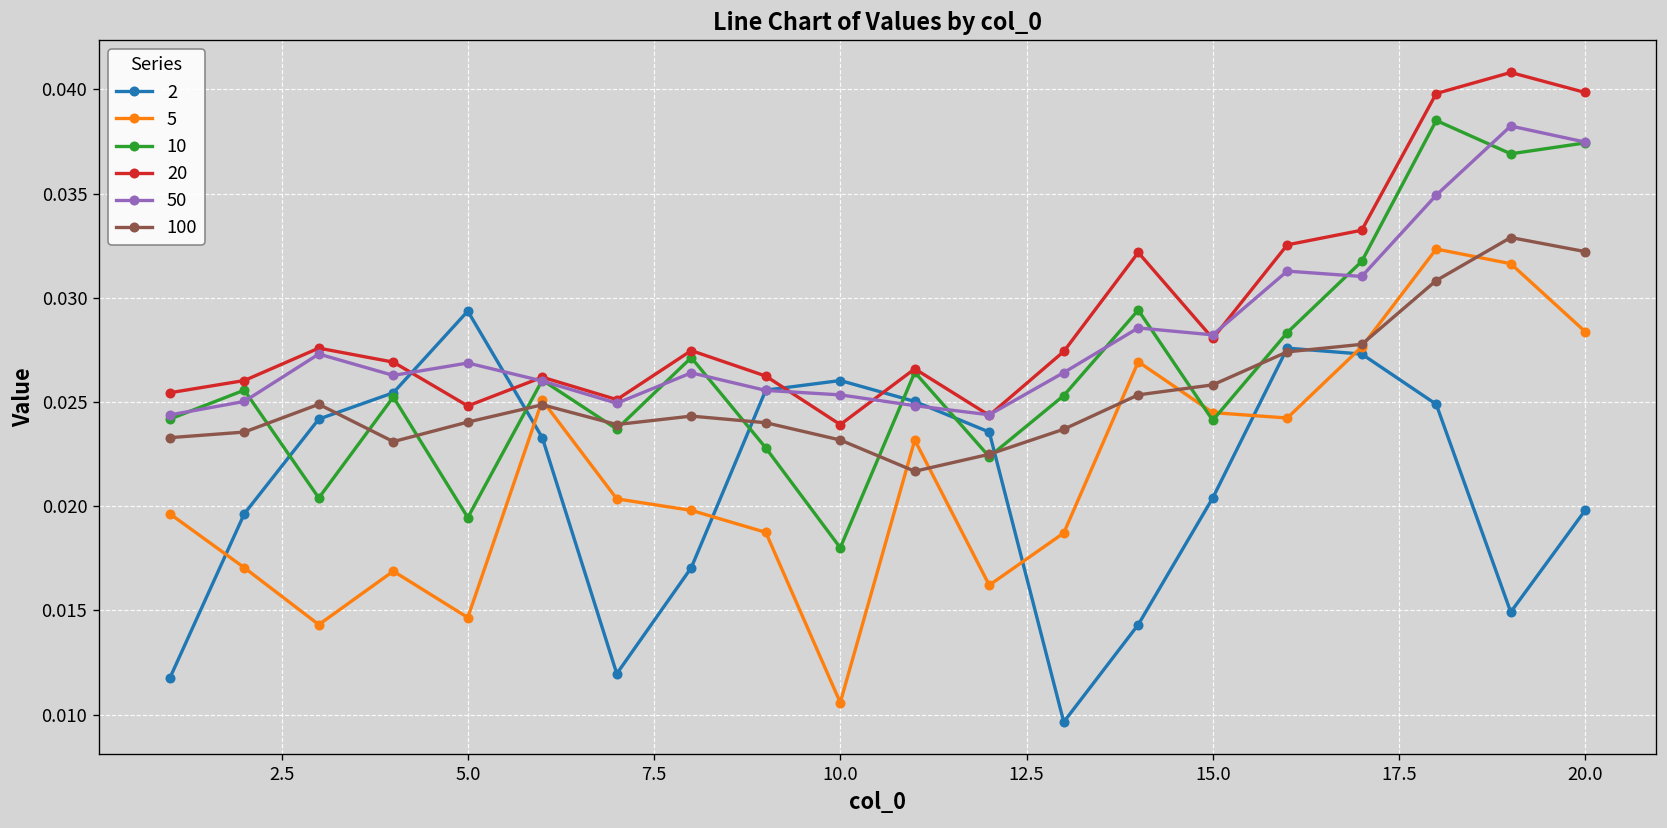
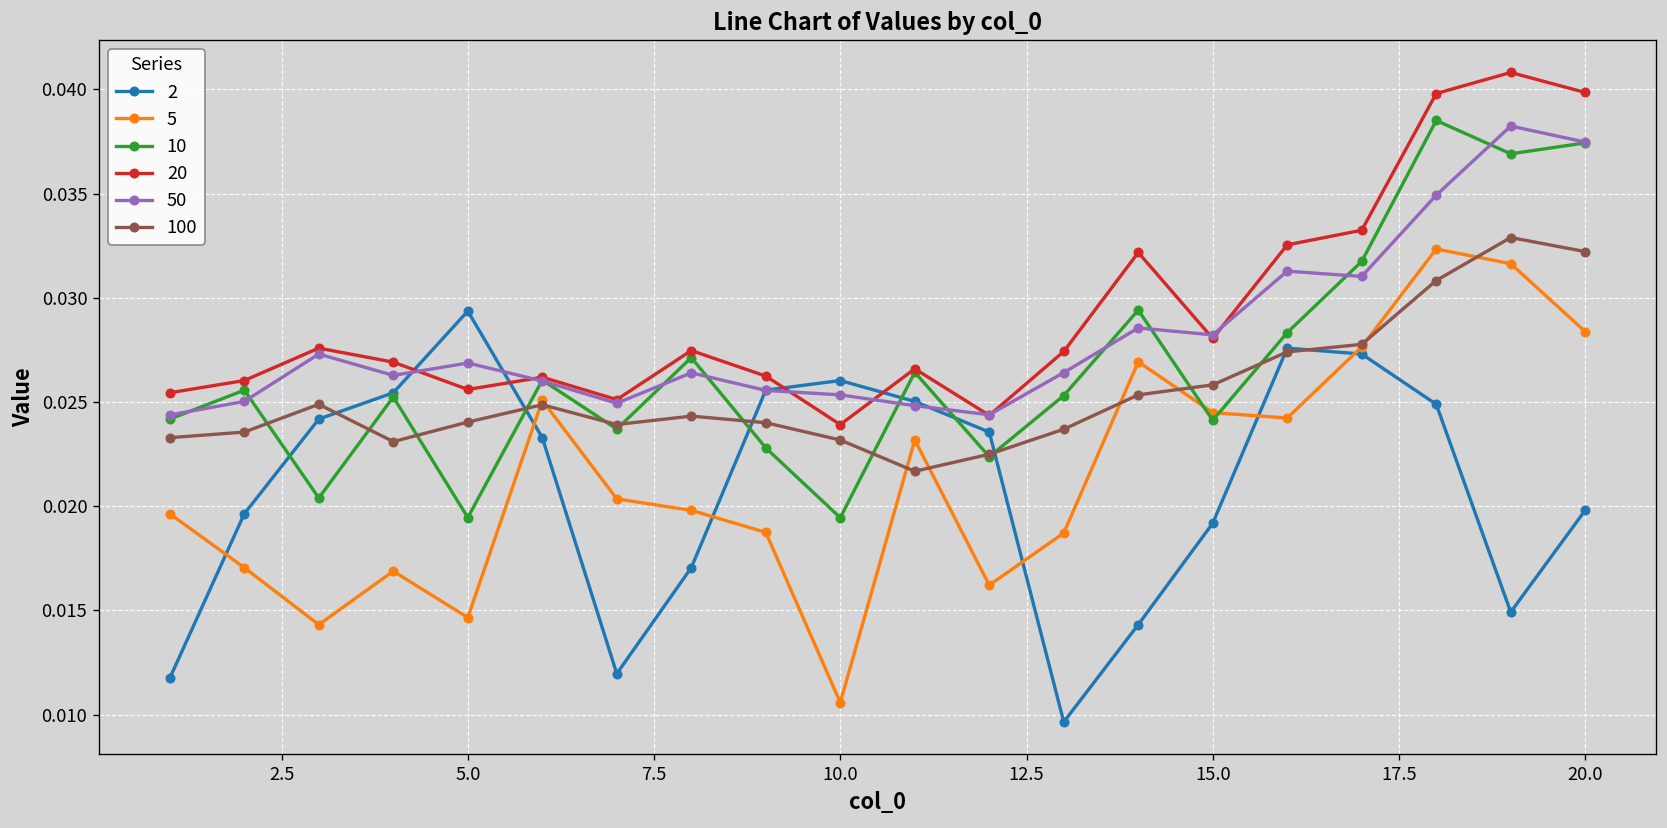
  {
    "2": {
      "5.0": 0.0294,
      "10.0": 0.0260,
-     "15.0": 0.0204,
+     "15.0": 0.0192,
      "20.0": 0.0198
    },
    "5": {
      "5.0": 0.0147,
      "10.0": 0.0106,
      "15.0": 0.0245,
      "20.0": 0.0284
    },
    "10": {
      "5.0": 0.0195,
-     "10.0": 0.0180,
+     "10.0": 0.0195,
      "15.0": 0.0241
    },
    "20": {
-     "5.0": 0.0248,
+     "5.0": 0.0256,
      "10.0": 0.0239,
      "15.0": 0.0281,
      "20.0": 0.0399
    },
    "50": {
      "5.0": 0.0269,
      "10.0": 0.0253,
      "15.0": 0.0282
    },
    "100": {
      "5.0": 0.0240,
      "10.0": 0.0232,
      "15.0": 0.0258,
      "20.0": 0.0322
    }
  }
